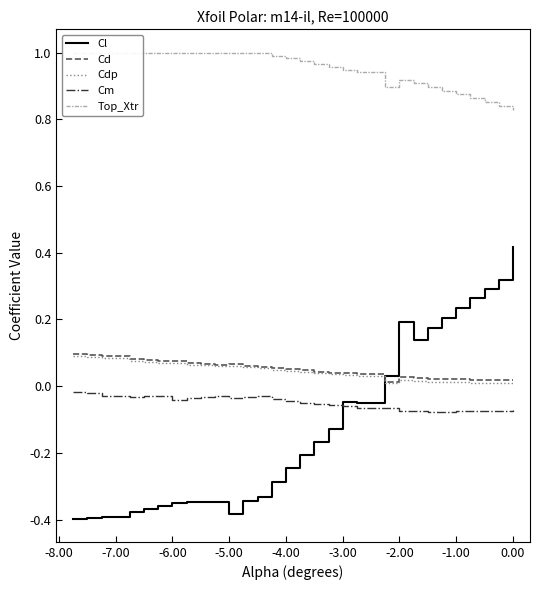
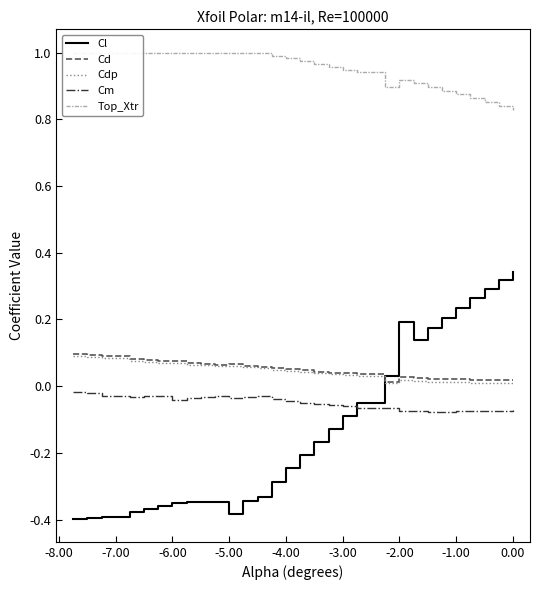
  {
    "Cl": {
      "-6.00": -0.35,
      "-5.00": -0.38,
      "-4.00": -0.24,
-     "-3.00": -0.05,
+     "-3.00": -0.09,
      "-2.00": 0.19,
      "-1.00": 0.24,
-     "0.00": 0.42
+     "0.00": 0.34
    }
  }
